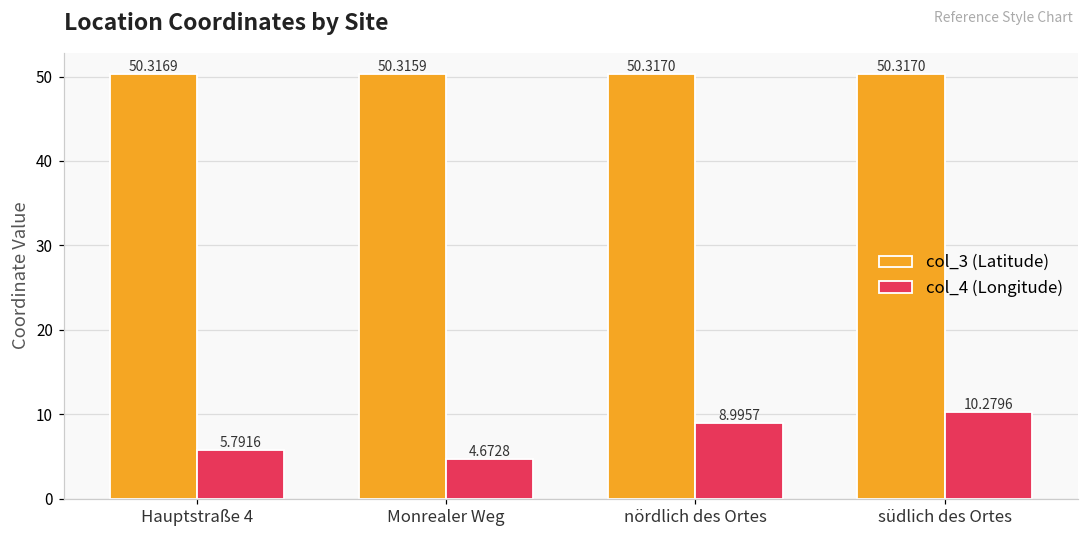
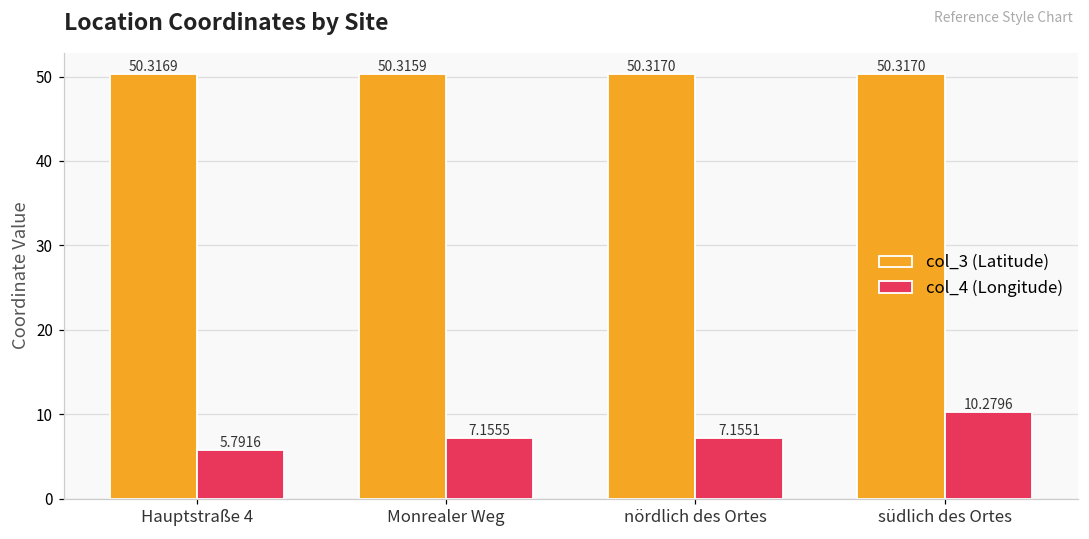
  {
    "col_3 (Latitude)": {
      "Hauptstraße 4": 50.3169,
      "Monrealer Weg": 50.3159,
      "nördlich des Ortes": 50.3170,
      "südlich des Ortes": 50.3170
    },
    "col_4 (Longitude)": {
      "Hauptstraße 4": 5.7916,
-     "Monrealer Weg": 4.6728,
-     "nördlich des Ortes": 8.9957,
+     "Monrealer Weg": 7.1555,
+     "nördlich des Ortes": 7.1551,
      "südlich des Ortes": 10.2796
    }
  }
